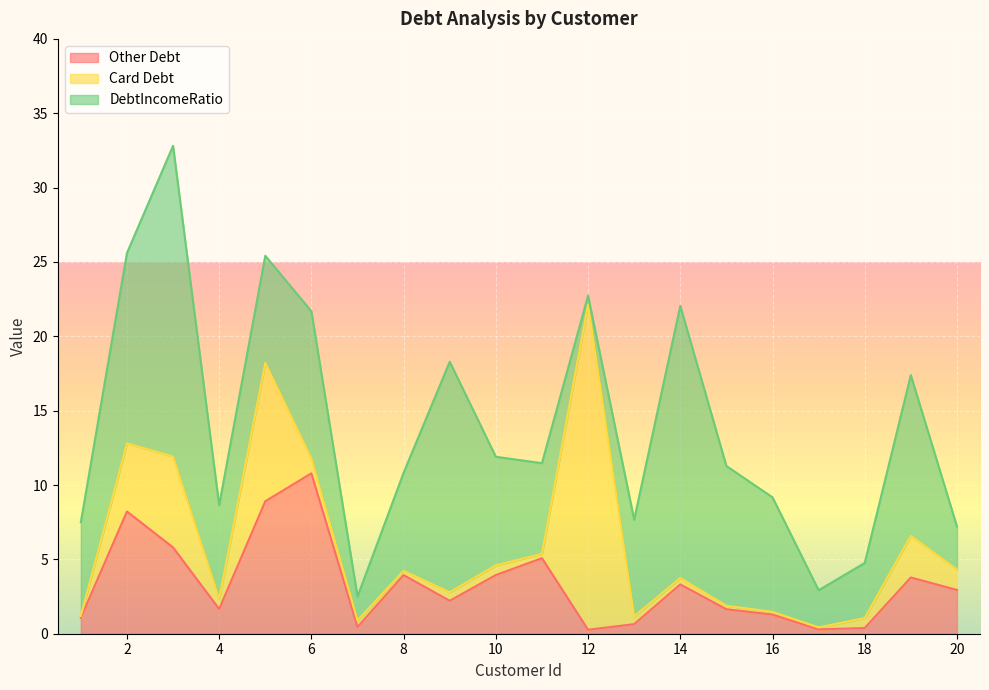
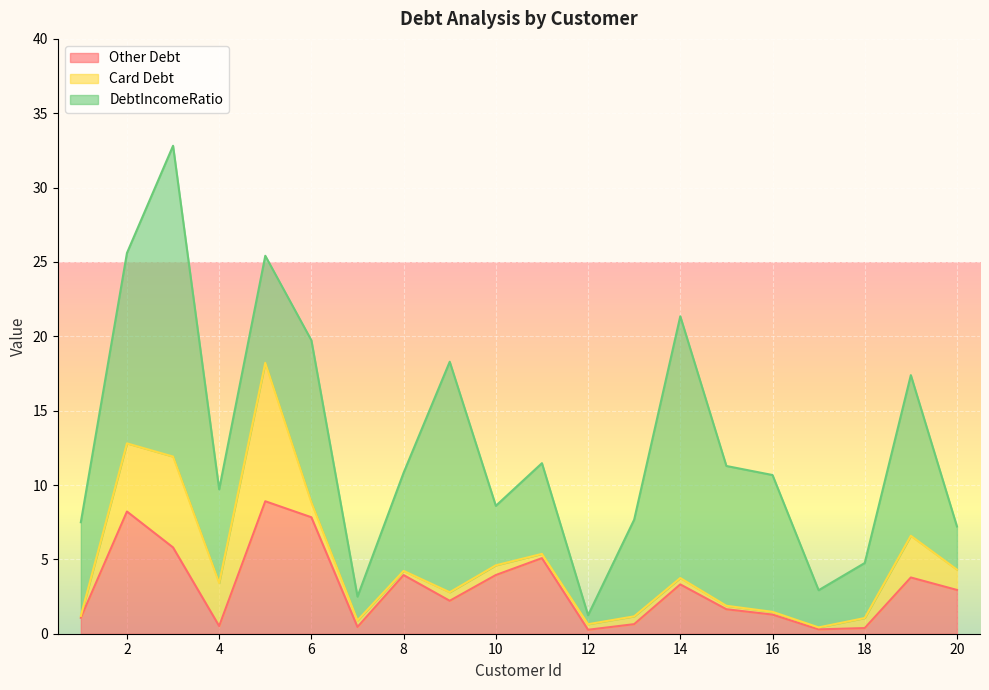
  {
    "Other Debt": {
      "2": 8.2,
-     "4": 1.7,
-     "6": 10.8,
+     "4": 0.5,
+     "6": 7.8,
      "8": 3.9,
      "10": 3.9,
      "12": 0.3,
      "14": 3.3,
      "16": 1.3,
      "18": 0.4,
      "20": 2.9
    },
    "Card Debt": {
      "2": 4.6,
-     "4": 0.7,
+     "4": 2.9,
      "6": 1.0,
      "8": 0.3,
      "10": 0.7,
-     "12": 21.9,
+     "12": 0.4,
      "14": 0.4,
      "16": 0.2,
      "18": 0.7,
      "20": 1.4
    },
    "DebtIncomeRatio": {
      "2": 12.8,
      "4": 6.3,
-     "6": 9.9,
+     "6": 10.9,
      "8": 6.6,
-     "10": 7.3,
+     "10": 4.0,
      "12": 0.6,
-     "14": 18.3,
-     "16": 7.7,
+     "14": 17.6,
+     "16": 9.2,
      "18": 3.7,
      "20": 2.9
    }
  }
